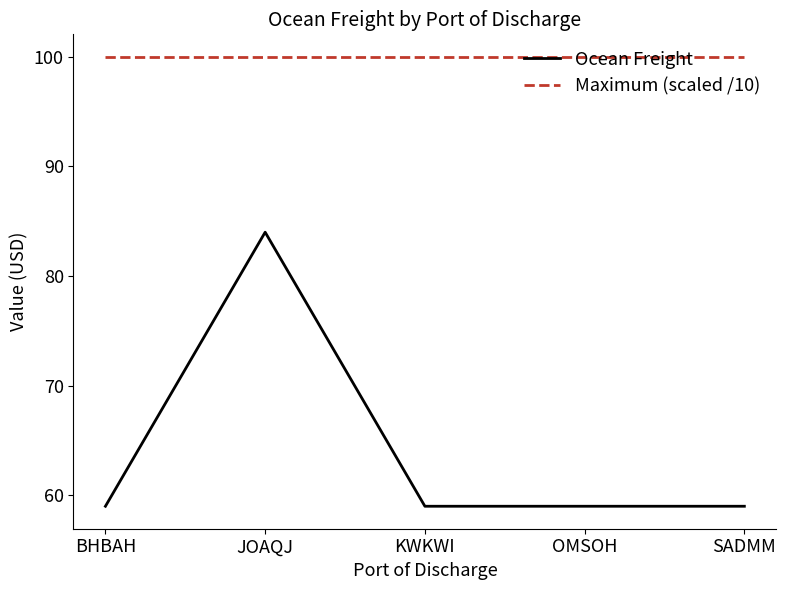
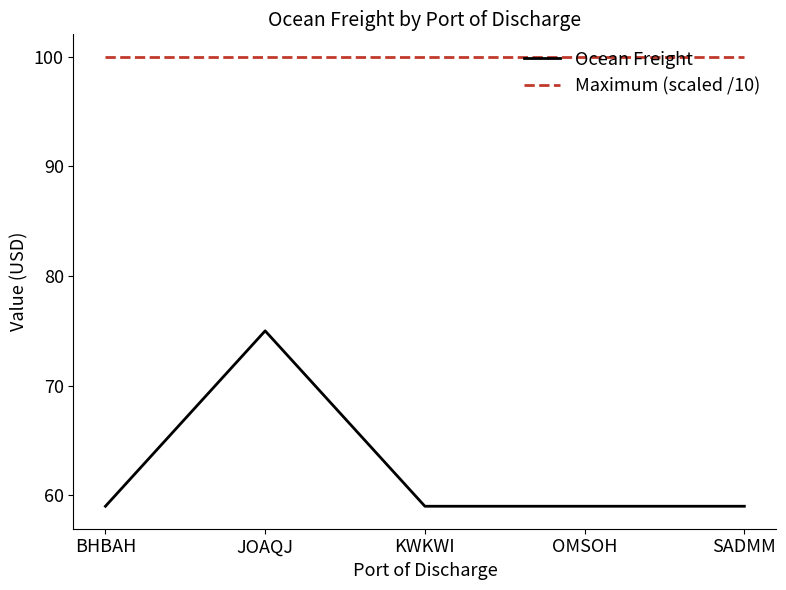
  {
    "Ocean Freight": {
      "BHBAH": 59,
-     "JOAQJ": 84,
+     "JOAQJ": 75,
      "KWKWI": 59,
      "OMSOH": 59,
      "SADMM": 59
    },
    "Maximum (scaled /10)": {
      "BHBAH": 100,
      "JOAQJ": 100,
      "KWKWI": 100,
      "OMSOH": 100,
      "SADMM": 100
    }
  }
